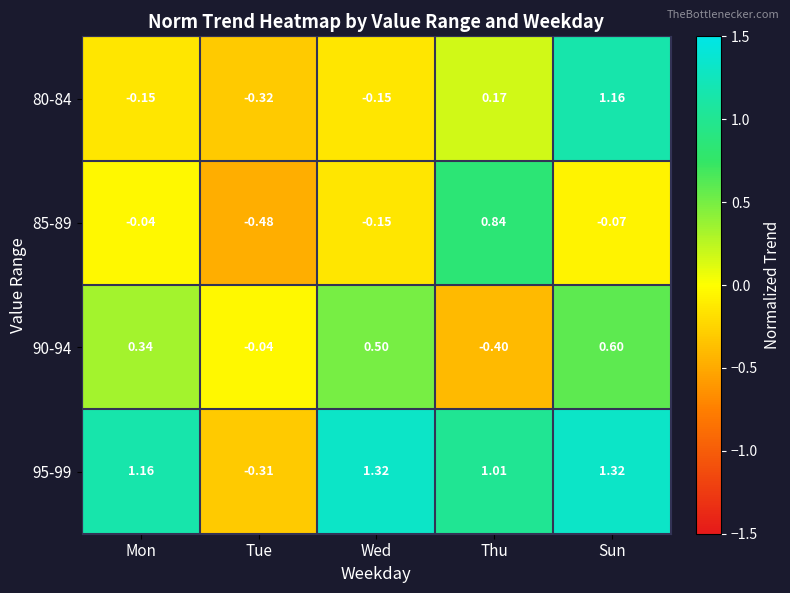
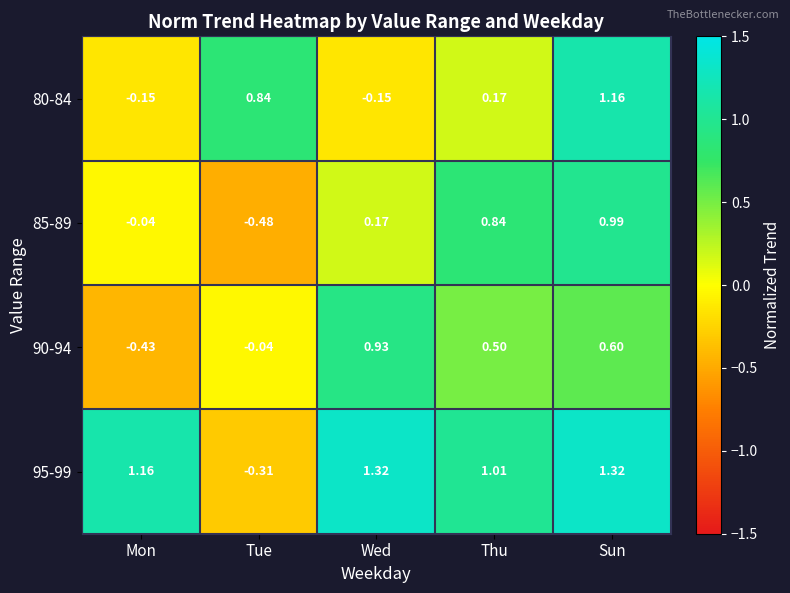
  {
    "80-84": {
      "Mon": -0.15,
-     "Tue": -0.32,
+     "Tue": 0.84,
      "Wed": -0.15,
      "Thu": 0.17,
      "Sun": 1.16
    },
    "85-89": {
      "Mon": -0.04,
      "Tue": -0.48,
-     "Wed": -0.15,
+     "Wed": 0.17,
      "Thu": 0.84,
-     "Sun": -0.07
+     "Sun": 0.99
    },
    "90-94": {
-     "Mon": 0.34,
+     "Mon": -0.43,
      "Tue": -0.04,
-     "Wed": 0.50,
-     "Thu": -0.40,
+     "Wed": 0.93,
+     "Thu": 0.50,
      "Sun": 0.60
    },
    "95-99": {
      "Mon": 1.16,
      "Tue": -0.31,
      "Wed": 1.32,
      "Thu": 1.01,
      "Sun": 1.32
    }
  }
